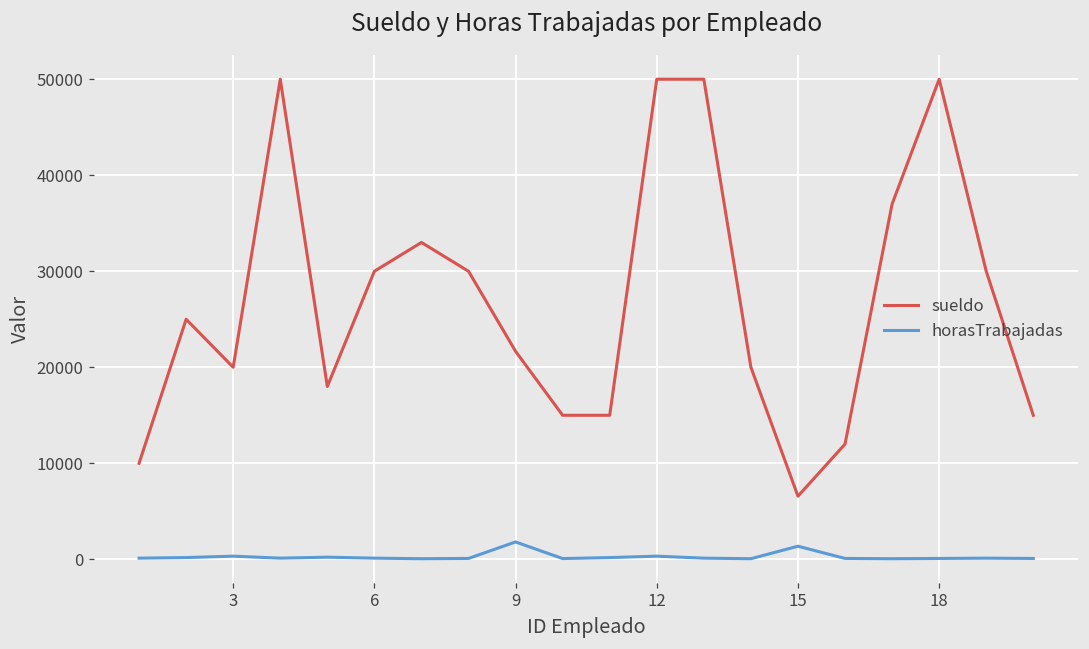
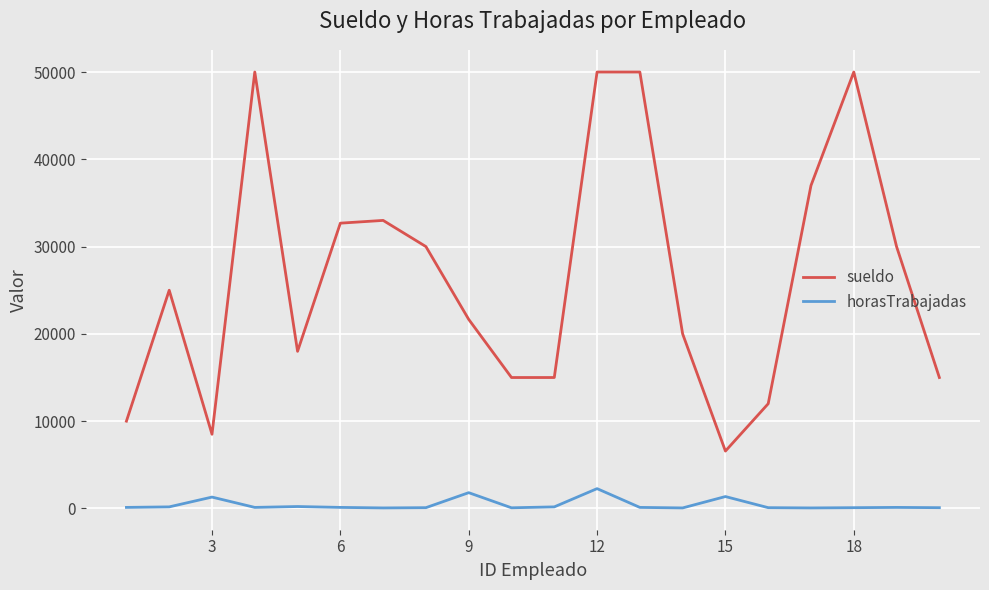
  {
    "sueldo": {
-     "3": 20000,
-     "6": 30000,
+     "3": 8000,
+     "6": 33000,
      "9": 22000,
      "12": 50000,
      "15": 7000,
      "18": 50000
    },
    "horasTrabajadas": {
-     "3": 0,
+     "3": 1000,
      "6": 0,
      "9": 2000,
-     "12": 0,
+     "12": 2000,
      "15": 1000,
      "18": 0
    }
  }
